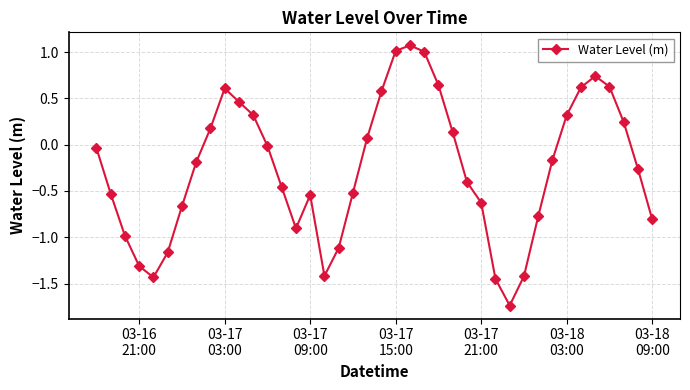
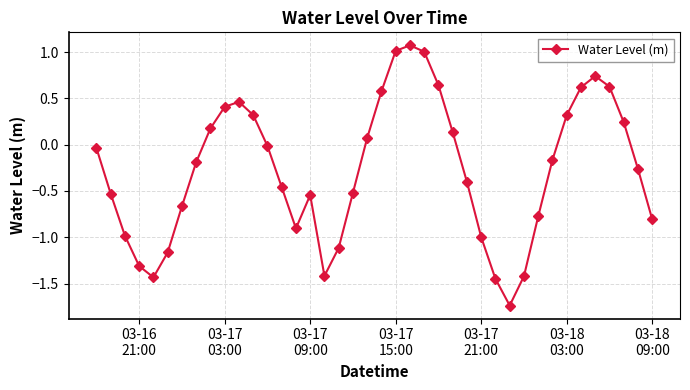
  {
    "03-16 21:00": -1.3,
-   "03-17 03:00": 0.6,
+   "03-17 03:00": 0.4,
    "03-17 09:00": -0.5,
    "03-17 15:00": 1.0,
-   "03-17 21:00": -0.6,
+   "03-17 21:00": -1.0,
    "03-18 03:00": 0.3,
    "03-18 09:00": -0.8
  }
